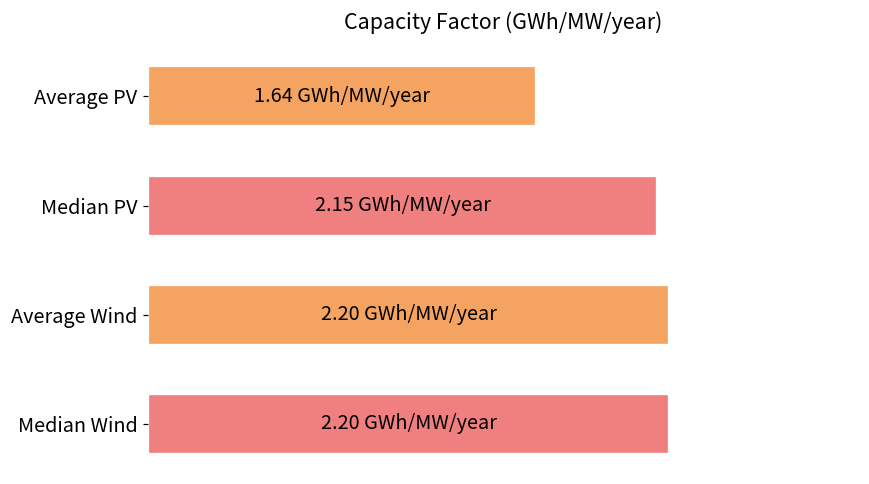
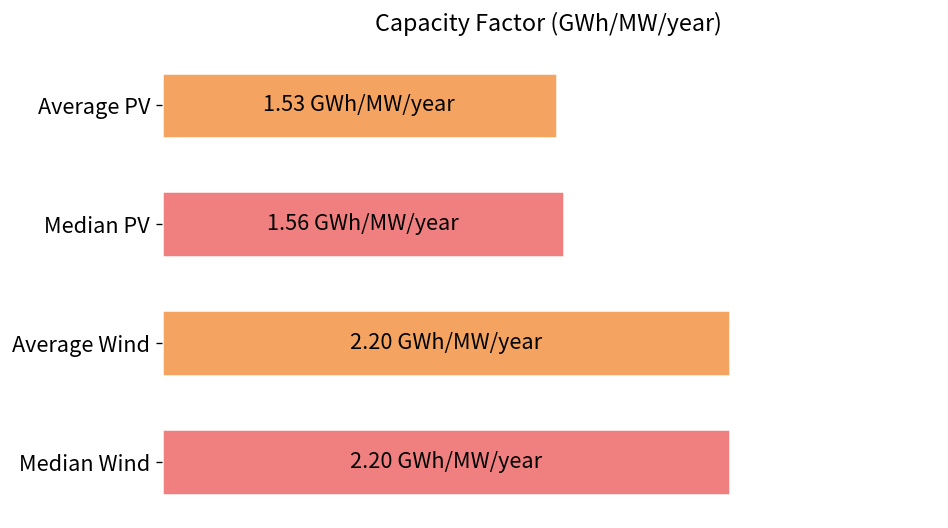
  {
-   "Average PV": 1.64,
-   "Median PV": 2.15,
+   "Average PV": 1.53,
+   "Median PV": 1.56,
    "Average Wind": 2.20,
    "Median Wind": 2.20
  }
